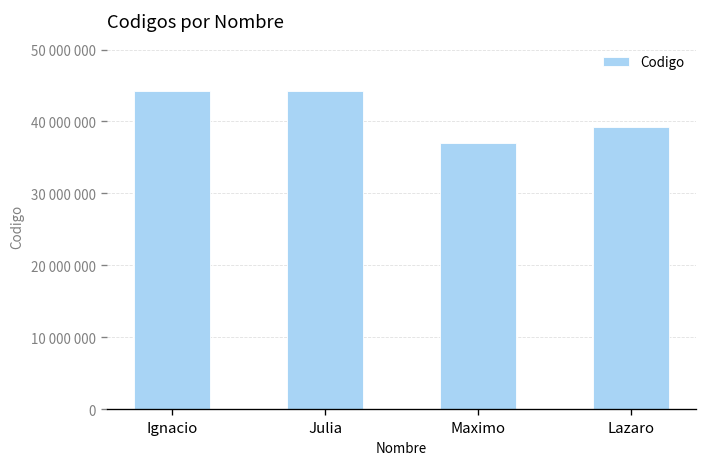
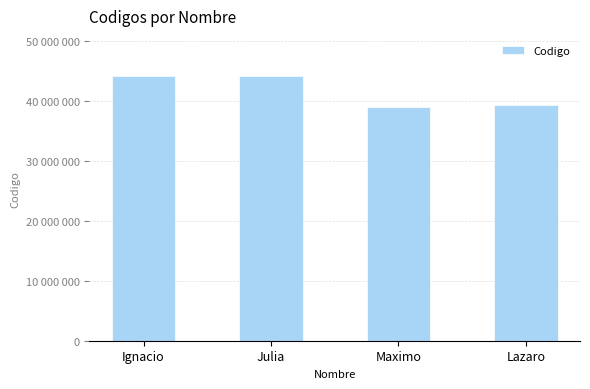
  {
    "Ignacio": 44000000,
    "Julia": 44000000,
-   "Maximo": 37000000,
+   "Maximo": 39000000,
    "Lazaro": 39000000
  }
